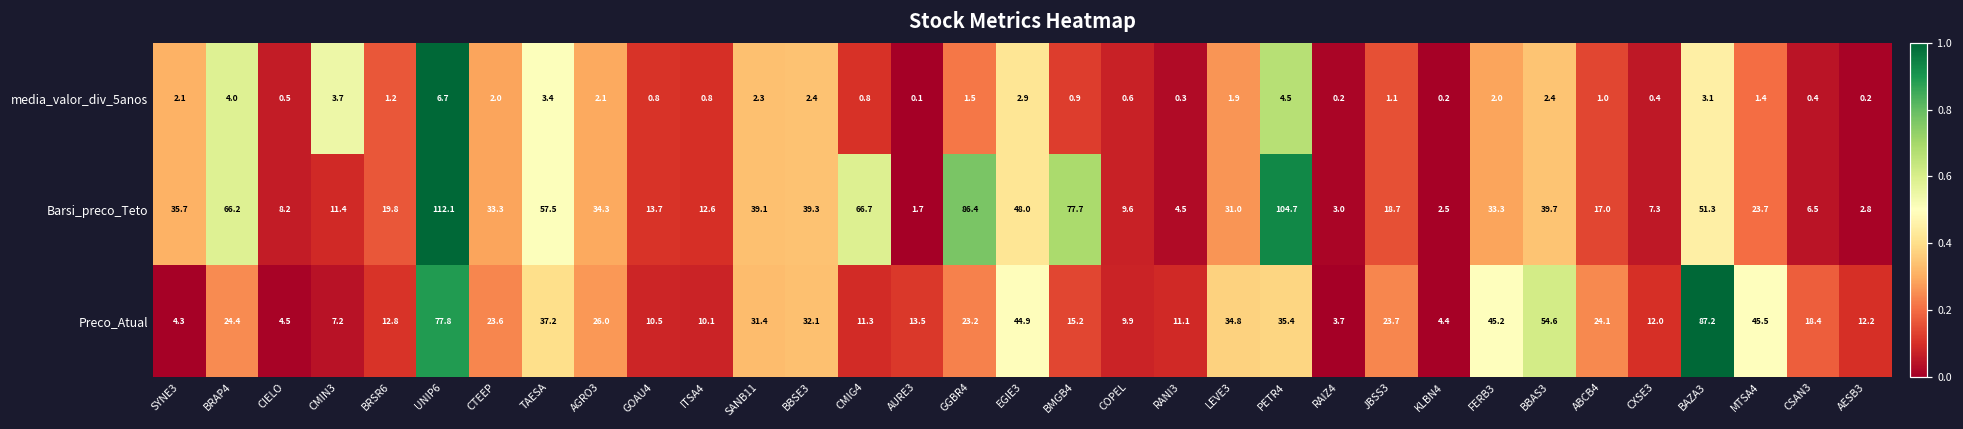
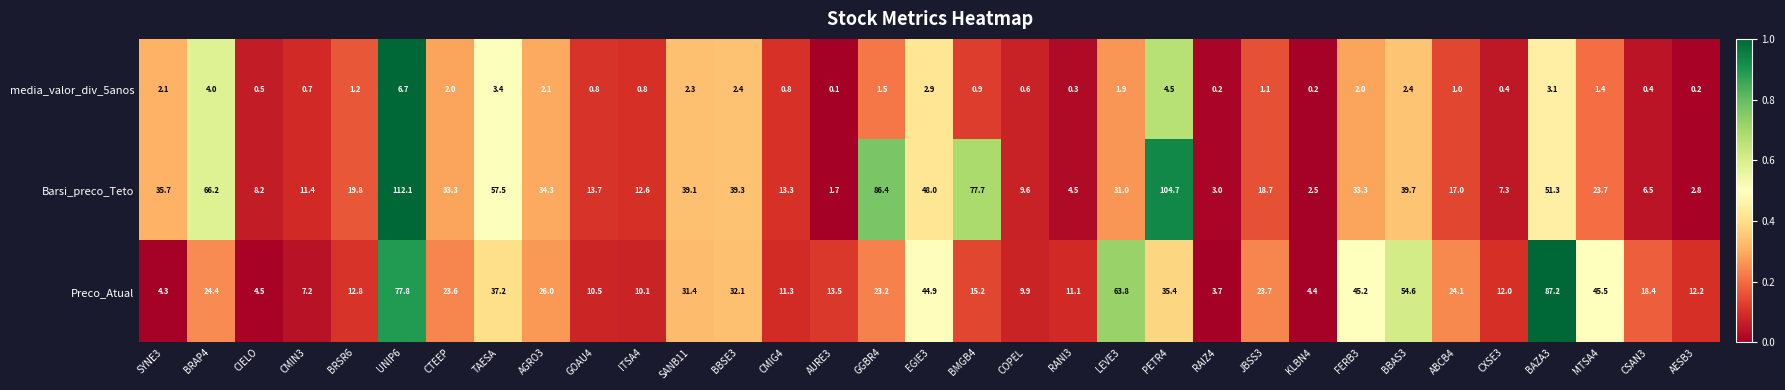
  {
    "media_valor_div_5anos": {
      "SYNE3": 2.1,
      "BRAP4": 4.0,
      "CIELO": 0.5,
-     "CMIN3": 3.7,
+     "CMIN3": 0.7,
      "BRSR6": 1.2,
      "UNIP6": 6.7,
      "CTEEP": 2.0,
      "TAESA": 3.4,
      "AGRO3": 2.1,
      "GOAU4": 0.8,
      "ITSA4": 0.8,
      "SANB11": 2.3,
      "BBSE3": 2.4,
      "CMIG4": 0.8,
      "AURE3": 0.1,
      "GGBR4": 1.5,
      "EGIE3": 2.9,
      "BMGB4": 0.9,
      "COPEL": 0.6,
      "RANI3": 0.3,
      "LEVE3": 1.9,
      "PETR4": 4.5,
      "RAIZ4": 0.2,
      "JBSS3": 1.1,
      "KLBN4": 0.2,
      "FERB3": 2.0,
      "BBAS3": 2.4,
      "ABCB4": 1.0,
      "CXSE3": 0.4,
      "BAZA3": 3.1,
      "MTSA4": 1.4,
      "CSAN3": 0.4,
      "AESB3": 0.2
    },
    "Barsi_preco_Teto": {
      "SYNE3": 35.7,
      "BRAP4": 66.2,
      "CIELO": 8.2,
      "CMIN3": 11.4,
      "BRSR6": 19.8,
      "UNIP6": 112.1,
      "CTEEP": 33.3,
      "TAESA": 57.5,
      "AGRO3": 34.3,
      "GOAU4": 13.7,
      "ITSA4": 12.6,
      "SANB11": 39.1,
      "BBSE3": 39.3,
-     "CMIG4": 66.7,
+     "CMIG4": 13.3,
      "AURE3": 1.7,
      "GGBR4": 86.4,
      "EGIE3": 48.0,
      "BMGB4": 77.7,
      "COPEL": 9.6,
      "RANI3": 4.5,
      "LEVE3": 31.0,
      "PETR4": 104.7,
      "RAIZ4": 3.0,
      "JBSS3": 18.7,
      "KLBN4": 2.5,
      "FERB3": 33.3,
      "BBAS3": 39.7,
      "ABCB4": 17.0,
      "CXSE3": 7.3,
      "BAZA3": 51.3,
      "MTSA4": 23.7,
      "CSAN3": 6.5,
      "AESB3": 2.8
    },
    "Preco_Atual": {
      "SYNE3": 4.3,
      "BRAP4": 24.4,
      "CIELO": 4.5,
      "CMIN3": 7.2,
      "BRSR6": 12.8,
      "UNIP6": 77.8,
      "CTEEP": 23.6,
      "TAESA": 37.2,
      "AGRO3": 26.0,
      "GOAU4": 10.5,
      "ITSA4": 10.1,
      "SANB11": 31.4,
      "BBSE3": 32.1,
      "CMIG4": 11.3,
      "AURE3": 13.5,
      "GGBR4": 23.2,
      "EGIE3": 44.9,
      "BMGB4": 15.2,
      "COPEL": 9.9,
      "RANI3": 11.1,
-     "LEVE3": 34.8,
+     "LEVE3": 63.8,
      "PETR4": 35.4,
      "RAIZ4": 3.7,
      "JBSS3": 23.7,
      "KLBN4": 4.4,
      "FERB3": 45.2,
      "BBAS3": 54.6,
      "ABCB4": 24.1,
      "CXSE3": 12.0,
      "BAZA3": 87.2,
      "MTSA4": 45.5,
      "CSAN3": 18.4,
      "AESB3": 12.2
    }
  }
